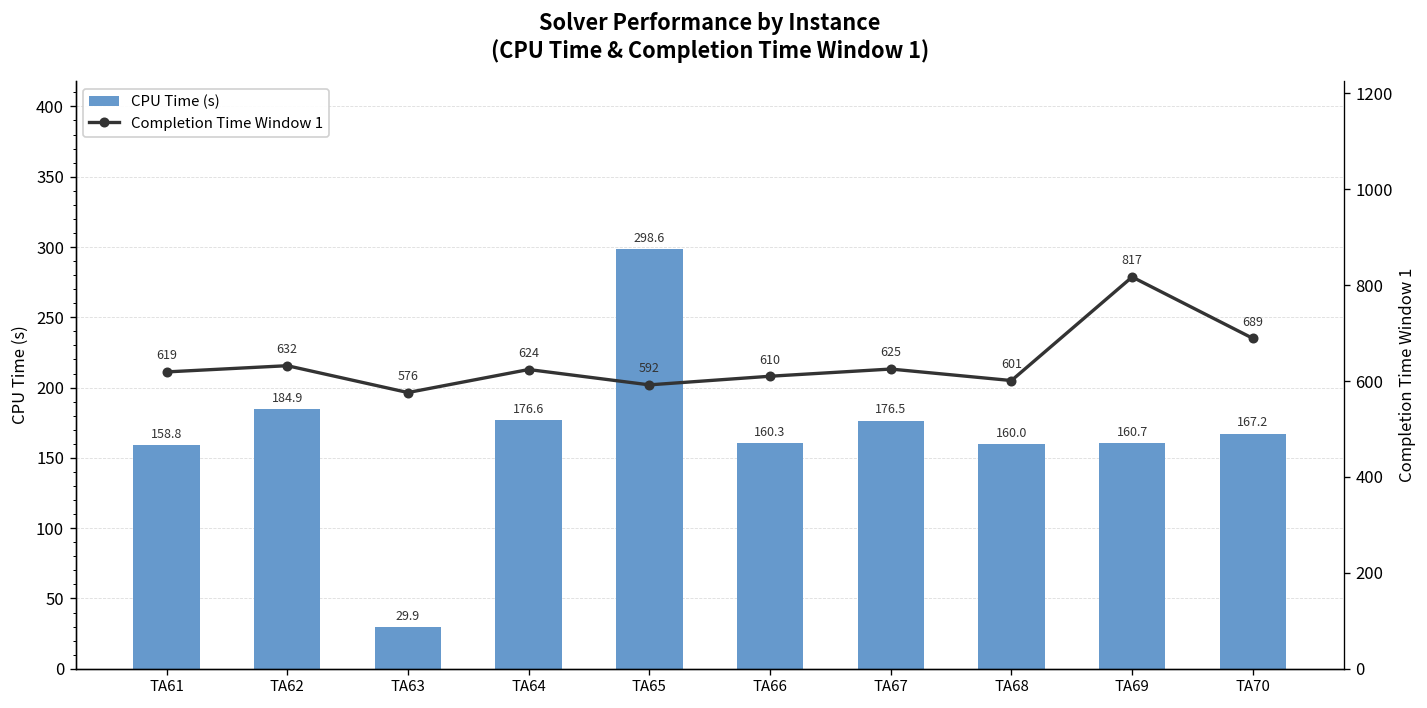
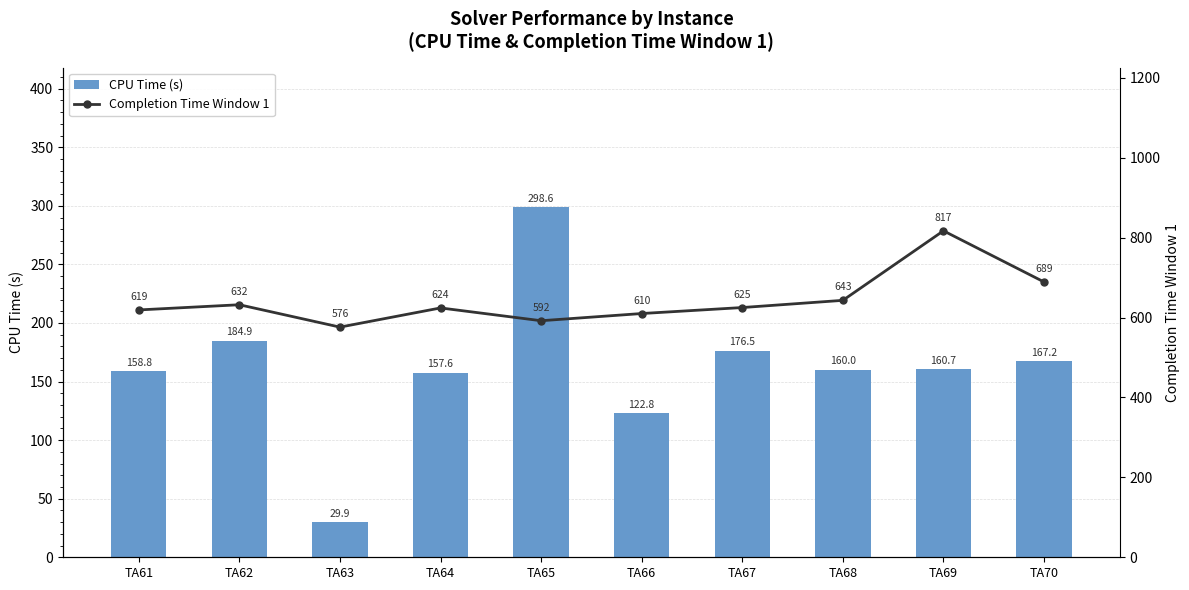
  {
    "CPU Time (s)": {
      "TA61": 158.8,
      "TA62": 184.9,
      "TA63": 29.9,
-     "TA64": 176.6,
+     "TA64": 157.6,
      "TA65": 298.6,
-     "TA66": 160.3,
+     "TA66": 122.8,
      "TA67": 176.5,
      "TA68": 160.0,
      "TA69": 160.7,
      "TA70": 167.2
    },
    "Completion Time Window 1": {
      "TA61": 619,
      "TA62": 632,
      "TA63": 576,
      "TA64": 624,
      "TA65": 592,
      "TA66": 610,
      "TA67": 625,
-     "TA68": 601,
+     "TA68": 643,
      "TA69": 817,
      "TA70": 689
    }
  }
